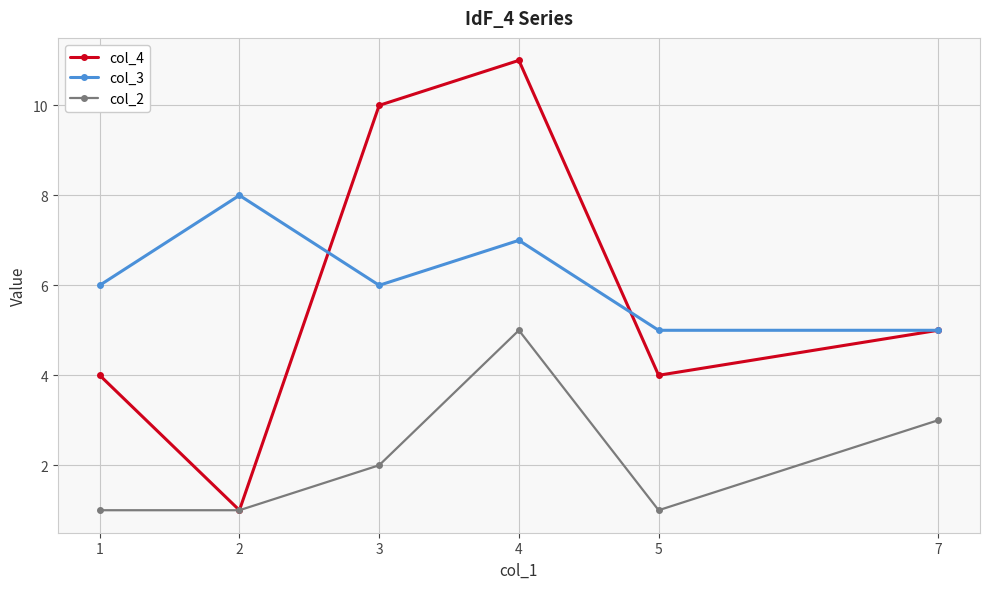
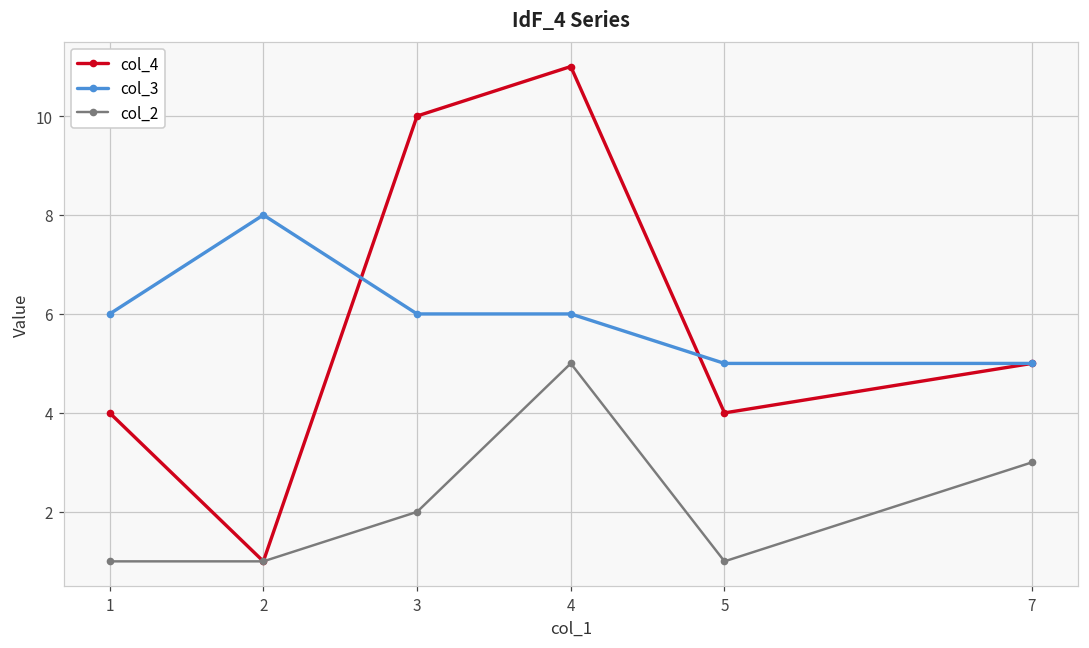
  {
    "col_4": {
      "1": 4,
      "3": 10,
      "4": 11,
      "5": 4
    },
    "col_3": {
      "1": 6,
      "2": 8,
      "3": 6,
-     "4": 7,
+     "4": 6,
      "5": 5
    },
    "col_2": {
      "1": 1,
      "3": 2,
      "4": 5,
      "5": 1,
      "7": 3
    }
  }
